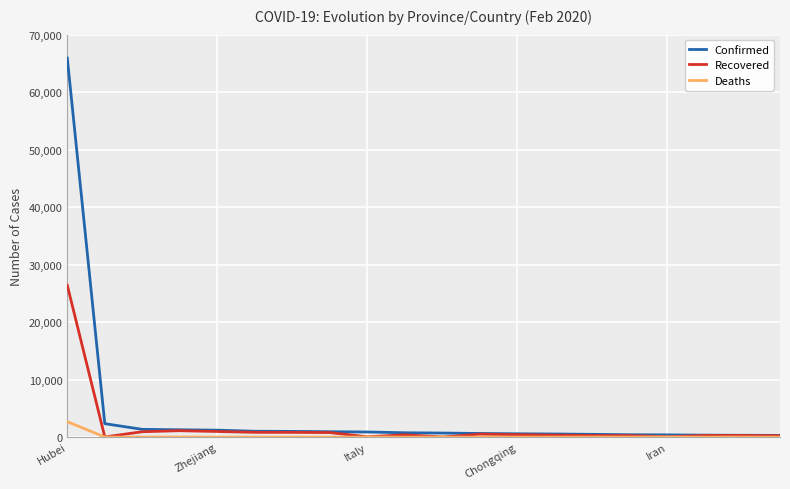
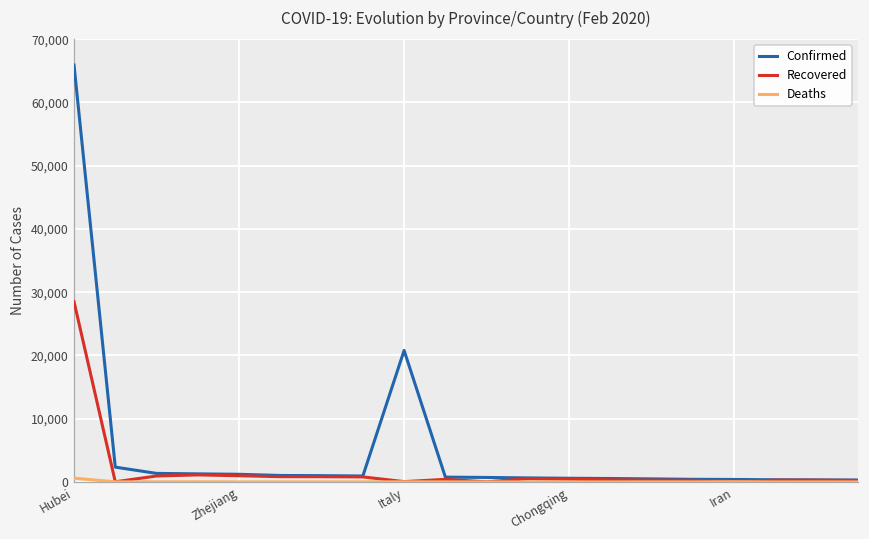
  {
    "Confirmed": {
      "Hubei": "66,000",
-     "Italy": "1,000"
+     "Italy": "21,000"
    },
    "Recovered": {
-     "Hubei": "26,000"
+     "Hubei": "29,000"
    },
    "Deaths": {
-     "Hubei": "3,000",
+     "Hubei": "1,000",
      "Zhejiang": "0"
    }
  }
